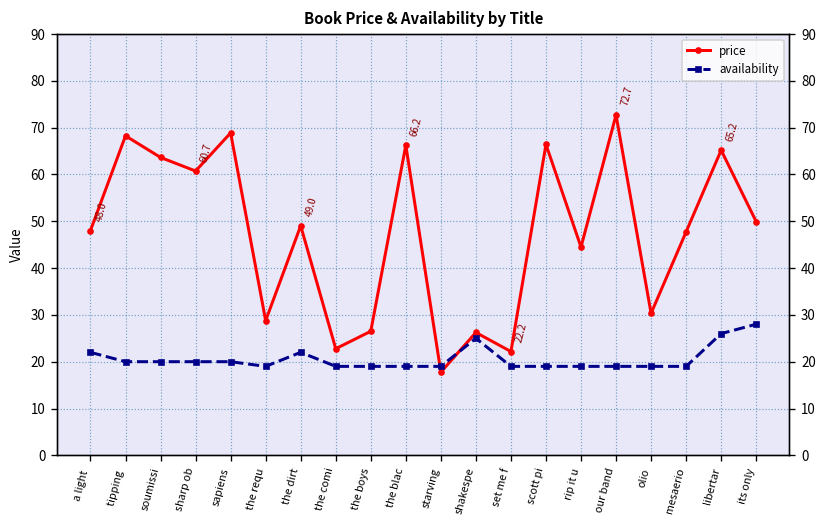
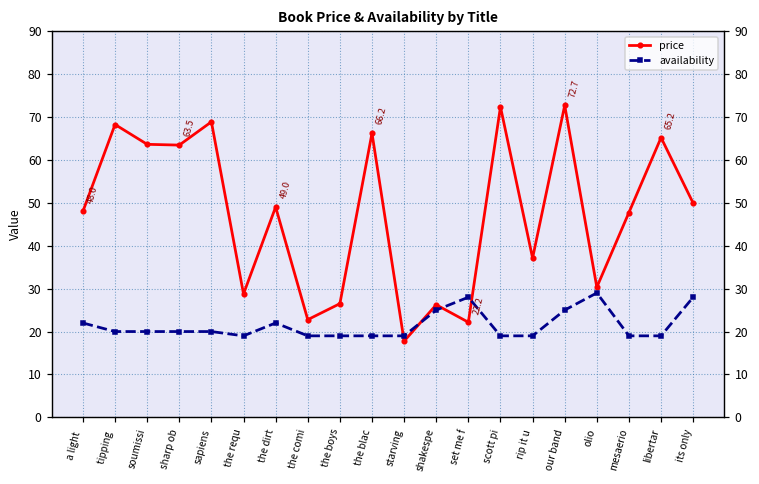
  {
    "price": {
      "a light": 48.0,
-     "sharp ob": 60.7,
+     "sharp ob": 63.5,
      "the dirt": 49.0,
      "the blac": 66.2,
      "set me f": 22.2,
-     "scott pi": 66,
-     "rip it u": 44,
+     "scott pi": 72,
+     "rip it u": 37,
      "our band": 72.7,
      "libertar": 65.2
    },
    "availability": {
      "a light": 22,
      "tipping": 20,
      "soumissi": 20,
      "sharp ob": 20,
      "sapiens": 20,
      "the requ": 19,
      "the dirt": 22,
      "the comi": 19,
      "the boys": 19,
      "the blac": 19,
      "starving": 19,
      "shakespe": 25,
-     "set me f": 19,
+     "set me f": 28,
      "scott pi": 19,
      "rip it u": 19,
-     "our band": 19,
-     "olio": 19,
+     "our band": 25,
+     "olio": 29,
      "mesaerio": 19,
-     "libertar": 26,
+     "libertar": 19,
      "its only": 28
    }
  }
